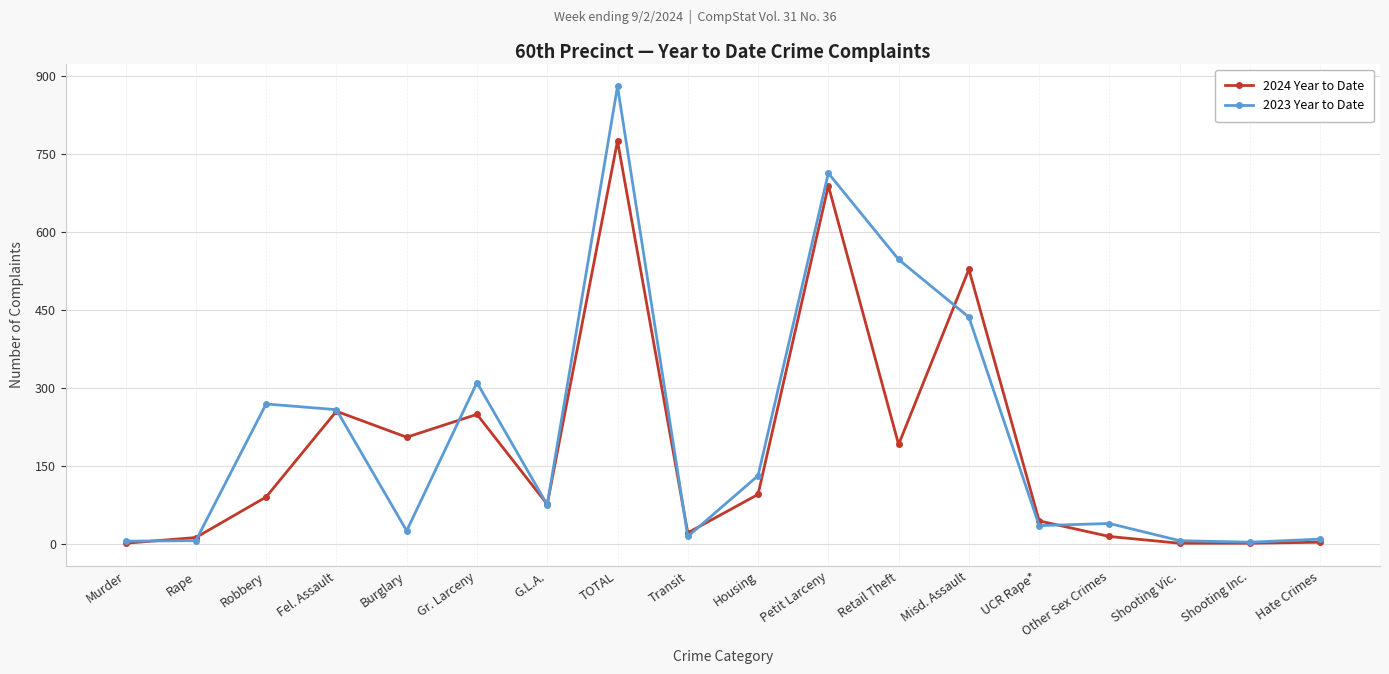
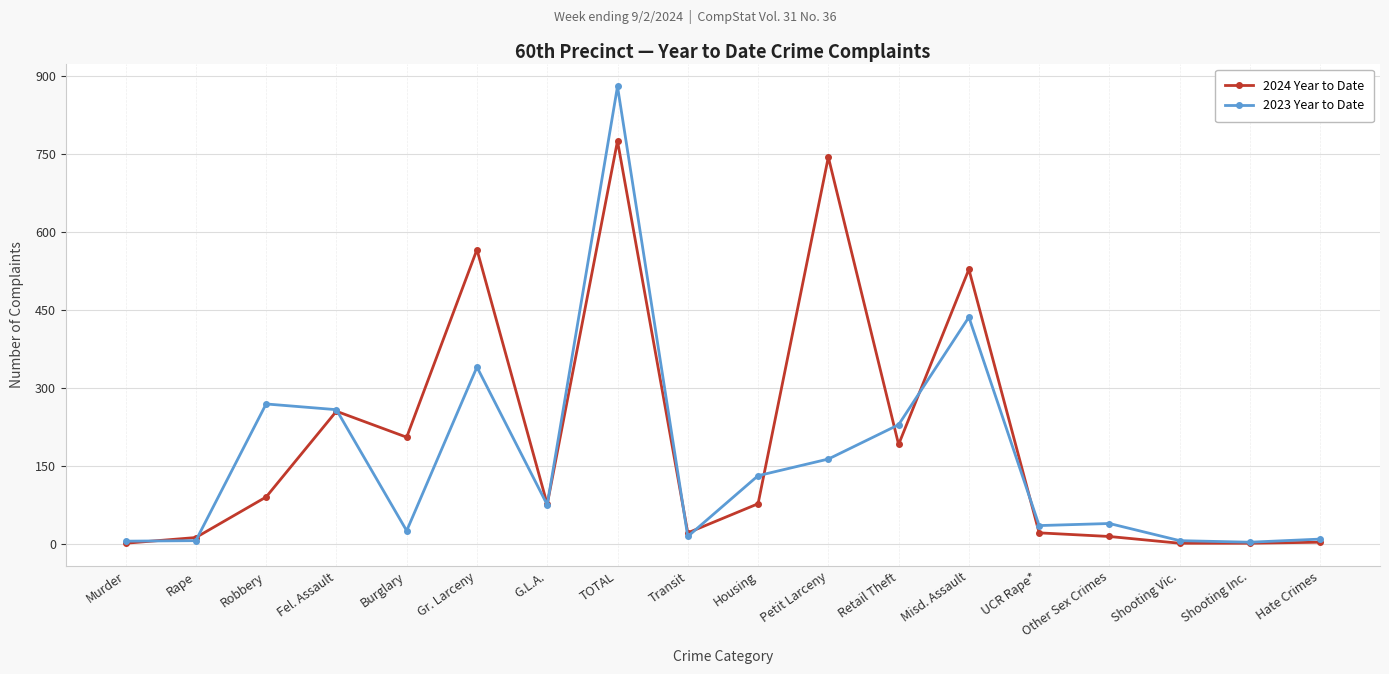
  {
    "2024 Year to Date": {
      "Rape": 10,
      "Robbery": 90,
      "Burglary": 210,
-     "Gr. Larceny": 250,
+     "Gr. Larceny": 570,
      "TOTAL": 780,
      "Transit": 20,
-     "Housing": 100,
-     "Petit Larceny": 690,
+     "Housing": 80,
+     "Petit Larceny": 740,
      "Retail Theft": 190,
      "Misd. Assault": 530,
-     "UCR Rape*": 40,
+     "UCR Rape*": 20,
      "Other Sex Crimes": 10,
      "Shooting Vic.": 0,
      "Hate Crimes": 0
    },
    "2023 Year to Date": {
      "Rape": 10,
      "Robbery": 270,
      "Burglary": 30,
-     "Gr. Larceny": 310,
+     "Gr. Larceny": 340,
      "TOTAL": 880,
      "Transit": 10,
      "Housing": 130,
-     "Petit Larceny": 710,
-     "Retail Theft": 550,
+     "Petit Larceny": 160,
+     "Retail Theft": 230,
      "Misd. Assault": 440,
      "UCR Rape*": 40,
      "Other Sex Crimes": 40,
      "Shooting Vic.": 10,
      "Hate Crimes": 10
    }
  }
